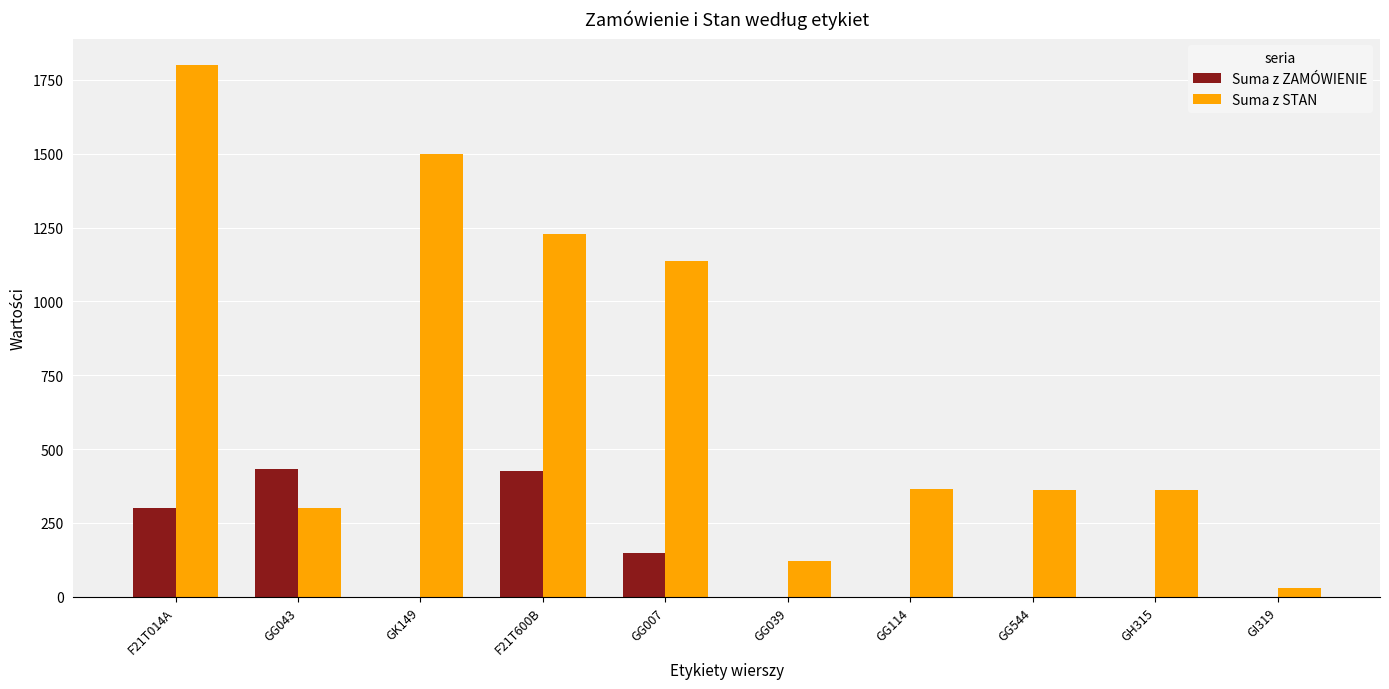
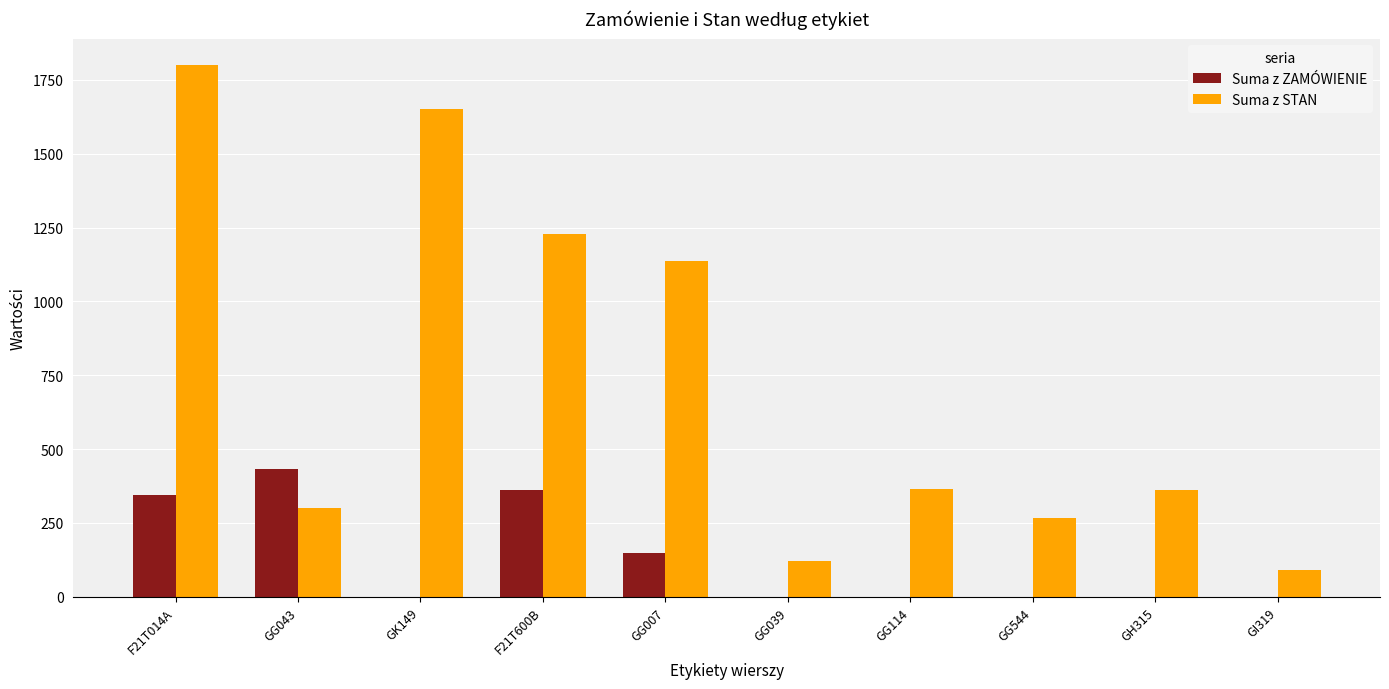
  {
    "Suma z ZAMÓWIENIE": {
-     "F21T014A": 300,
+     "F21T014A": 350,
      "GG043": 430,
      "GK149": 0,
-     "F21T600B": 430,
+     "F21T600B": 360,
      "GG007": 150,
      "GG039": 0,
      "GG114": 0,
      "GG544": 0,
      "GH315": 0,
      "GI319": 0
    },
    "Suma z STAN": {
      "F21T014A": 1800,
      "GG043": 300,
-     "GK149": 1500,
+     "GK149": 1650,
      "F21T600B": 1230,
      "GG007": 1140,
      "GG039": 120,
      "GG114": 370,
-     "GG544": 360,
+     "GG544": 270,
      "GH315": 360,
-     "GI319": 30
+     "GI319": 90
    }
  }
